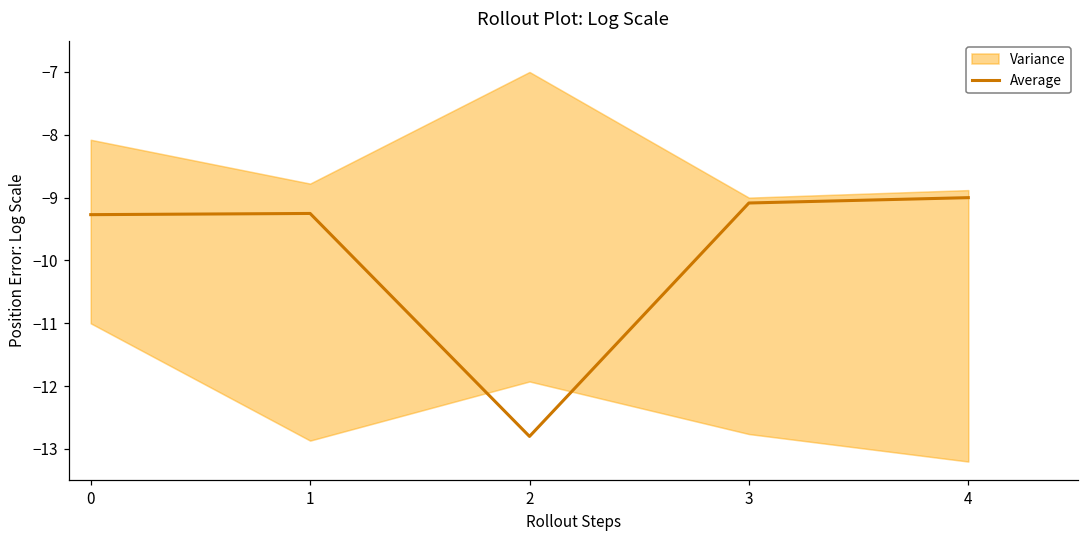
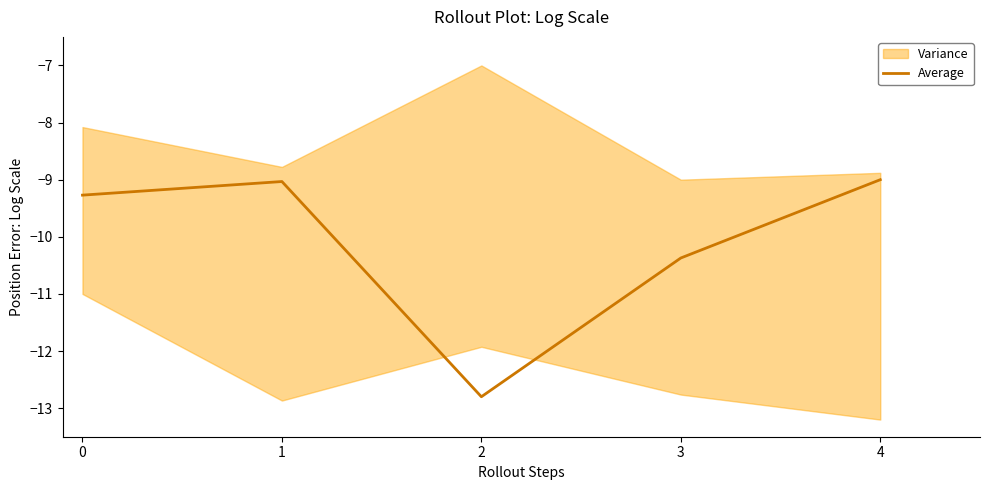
  {
    "Average": {
      "0": -9.3,
-     "1": -9.3,
+     "1": -9.0,
      "2": -12.8,
-     "3": -9.1,
+     "3": -10.4,
      "4": -9.0
    }
  }
